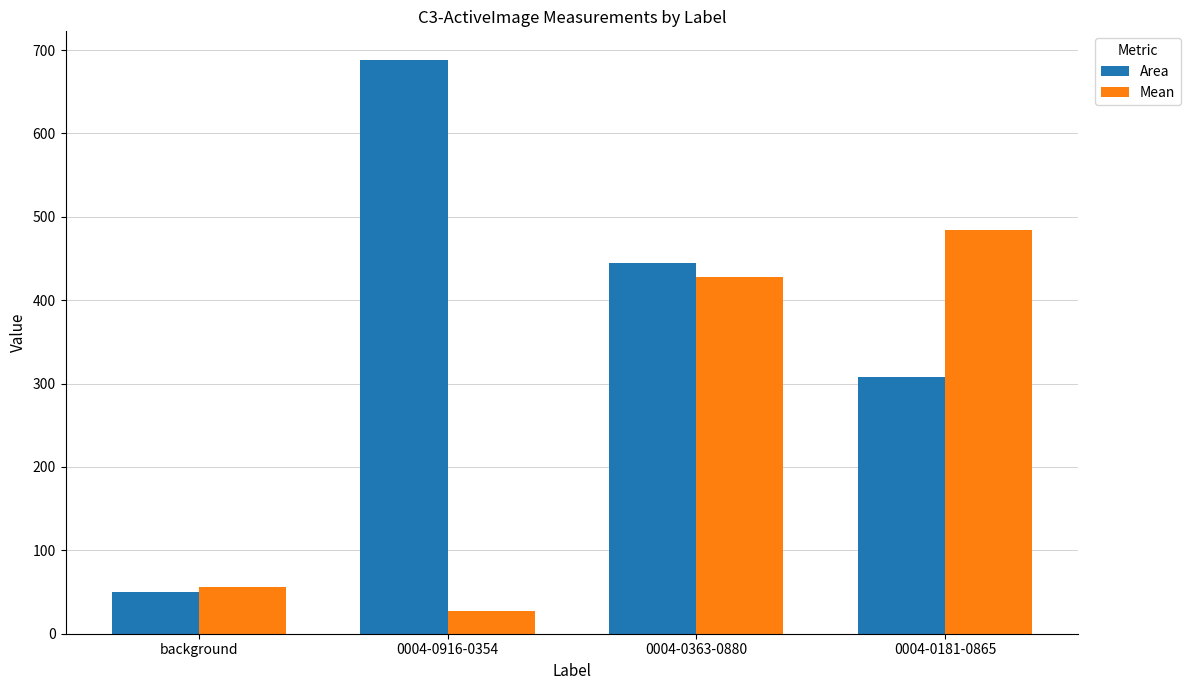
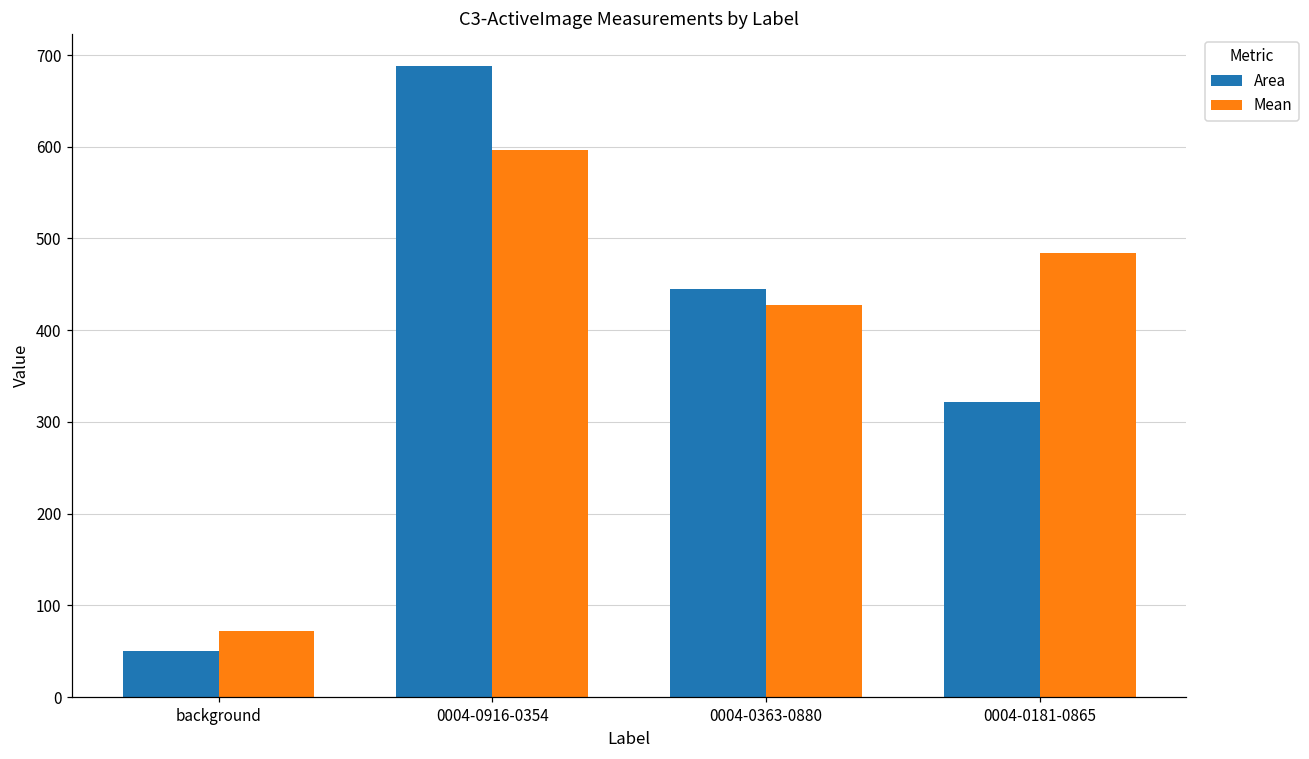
  {
    "Area": {
      "background": 50,
      "0004-0916-0354": 690,
      "0004-0363-0880": 440,
-     "0004-0181-0865": 310
+     "0004-0181-0865": 320
    },
    "Mean": {
-     "background": 60,
-     "0004-0916-0354": 30,
+     "background": 70,
+     "0004-0916-0354": 600,
      "0004-0363-0880": 430,
      "0004-0181-0865": 480
    }
  }
